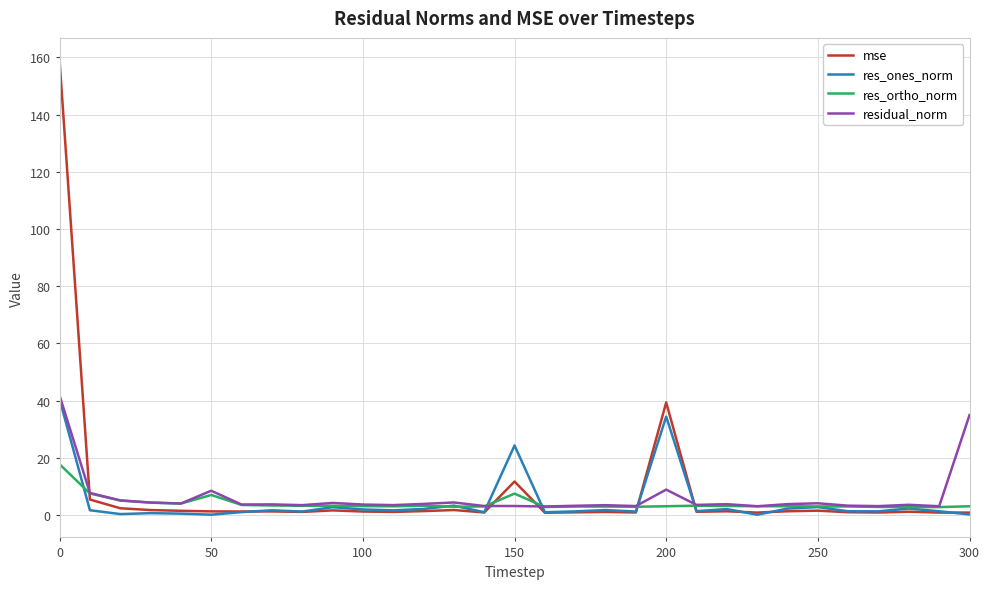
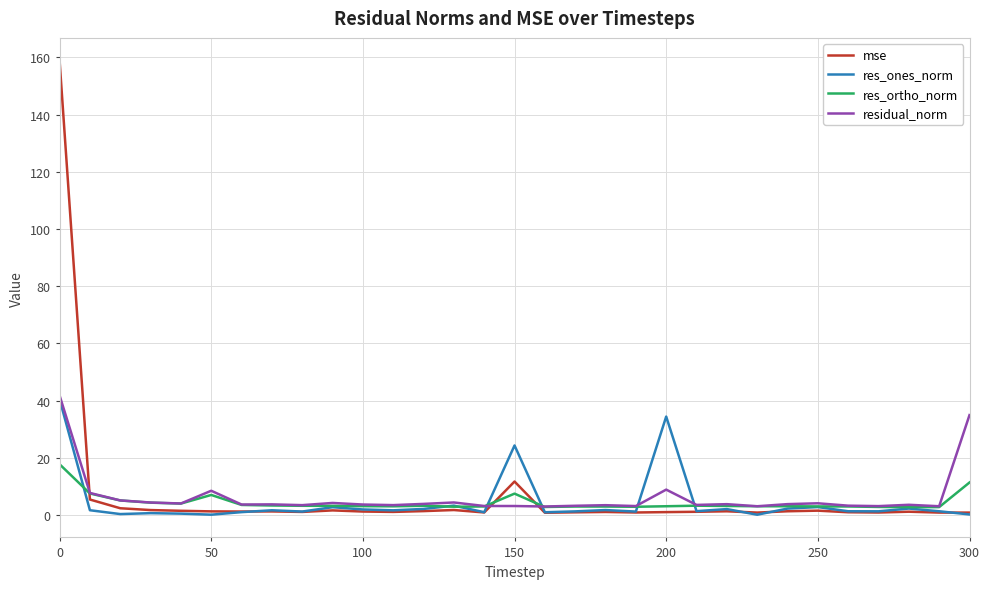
  {
    "mse": {
      "0": 159,
      "50": 1,
      "150": 12,
-     "200": 39,
+     "200": 1,
      "250": 2
    },
    "res_ones_norm": {
      "0": 40,
      "50": 0,
      "150": 24,
      "200": 34
    },
    "res_ortho_norm": {
      "0": 18,
      "50": 7,
      "150": 7,
      "200": 3,
-     "300": 3
+     "300": 11
    },
    "residual_norm": {
      "0": 42,
      "50": 8,
      "150": 3,
      "200": 9,
      "250": 4,
      "300": 35
    }
  }
